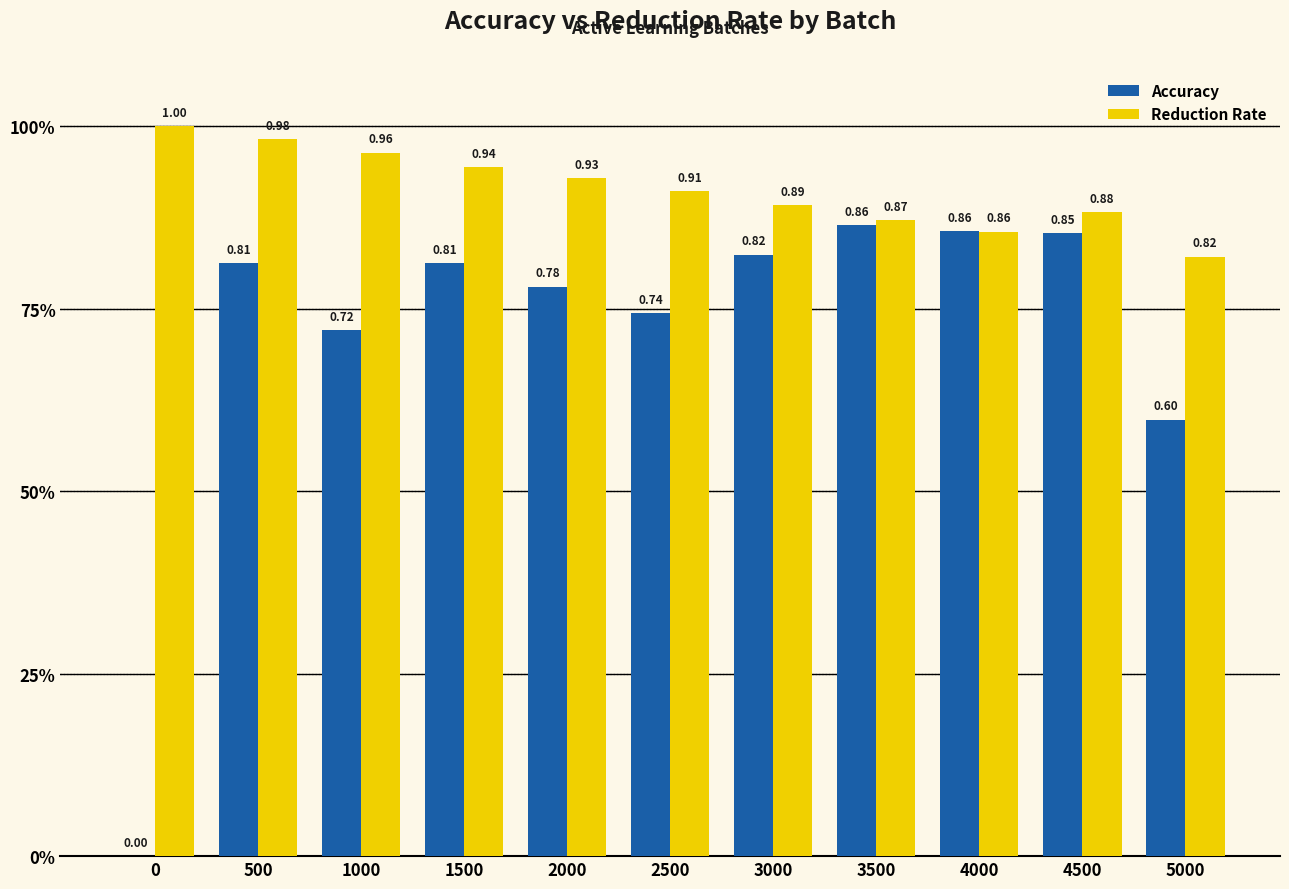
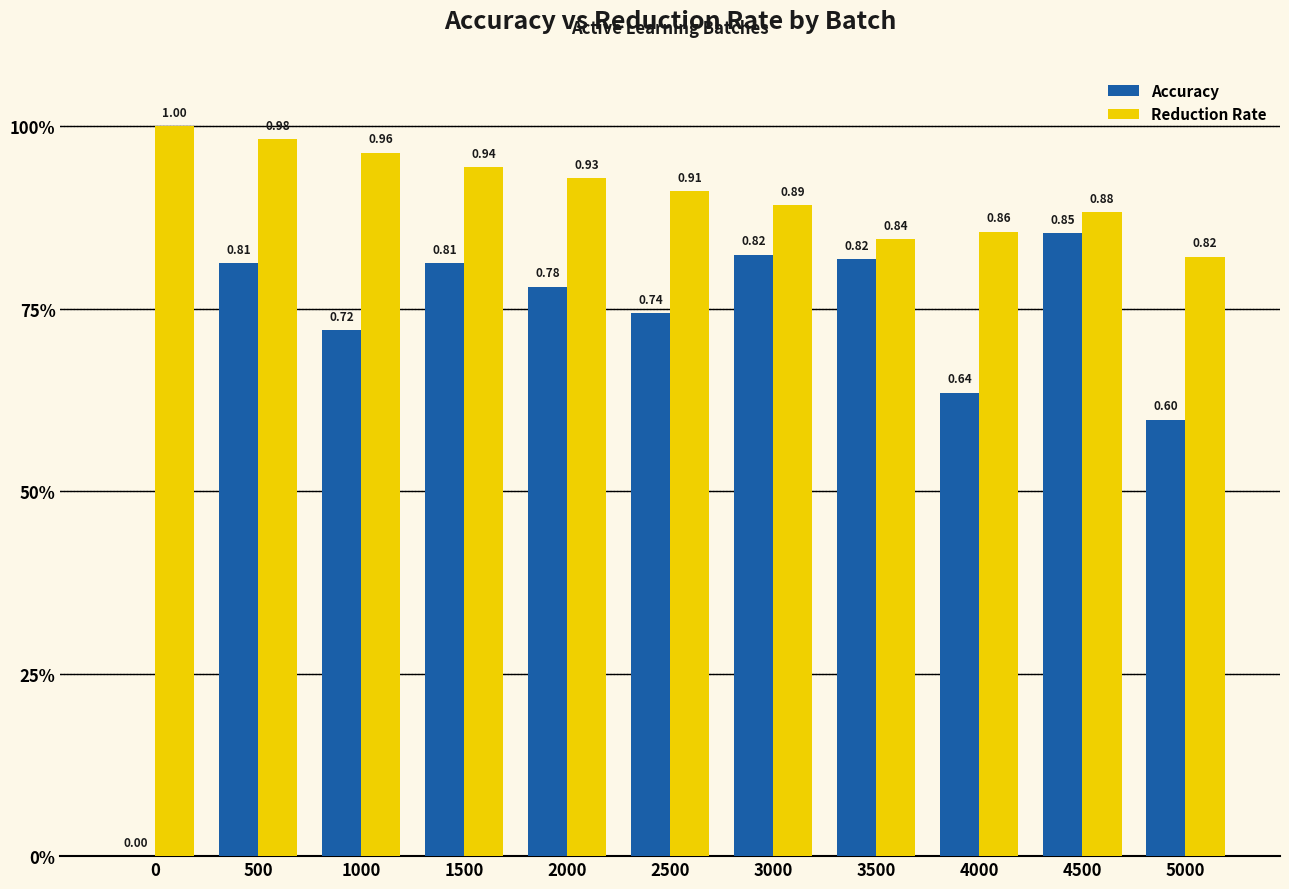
  {
    "Accuracy": {
      "0": 0.00,
      "500": 0.81,
      "1000": 0.72,
      "1500": 0.81,
      "2000": 0.78,
      "2500": 0.74,
      "3000": 0.82,
-     "3500": 0.86,
-     "4000": 0.86,
+     "3500": 0.82,
+     "4000": 0.64,
      "4500": 0.85,
      "5000": 0.60
    },
    "Reduction Rate": {
      "0": 1.00,
      "500": 0.98,
      "1000": 0.96,
      "1500": 0.94,
      "2000": 0.93,
      "2500": 0.91,
      "3000": 0.89,
-     "3500": 0.87,
+     "3500": 0.84,
      "4000": 0.86,
      "4500": 0.88,
      "5000": 0.82
    }
  }
